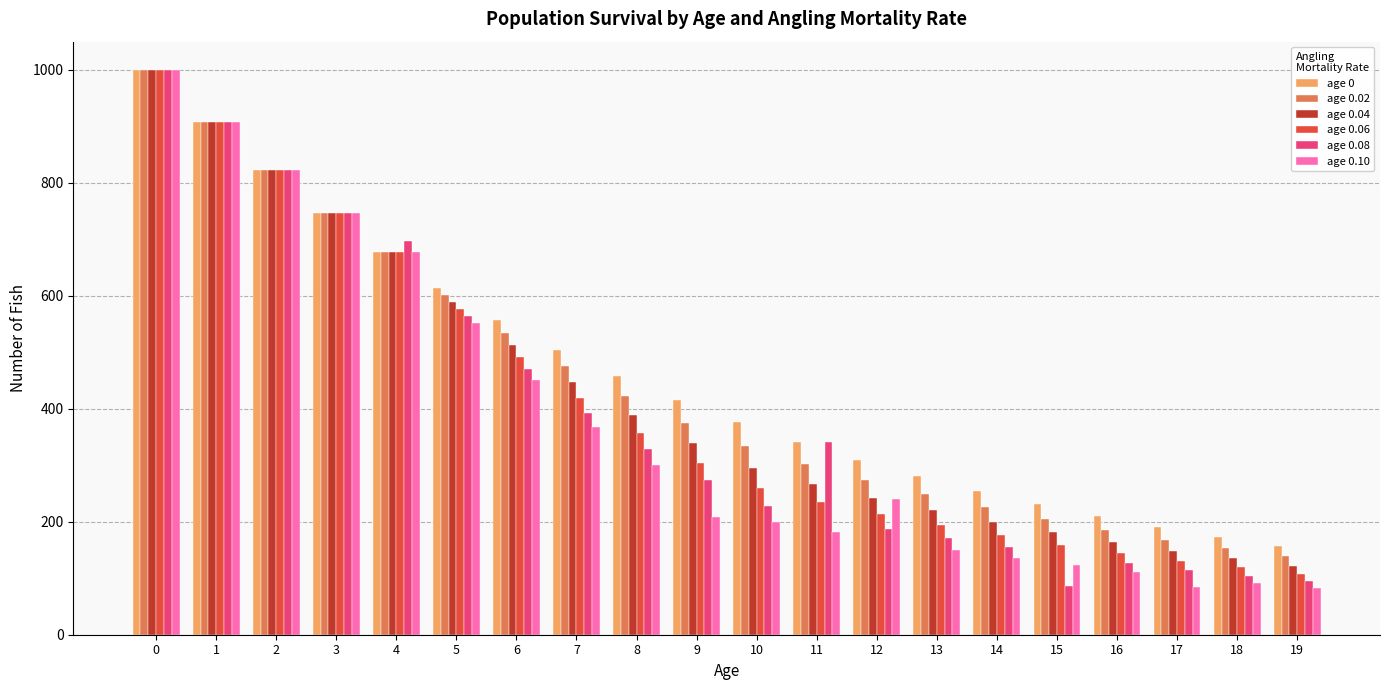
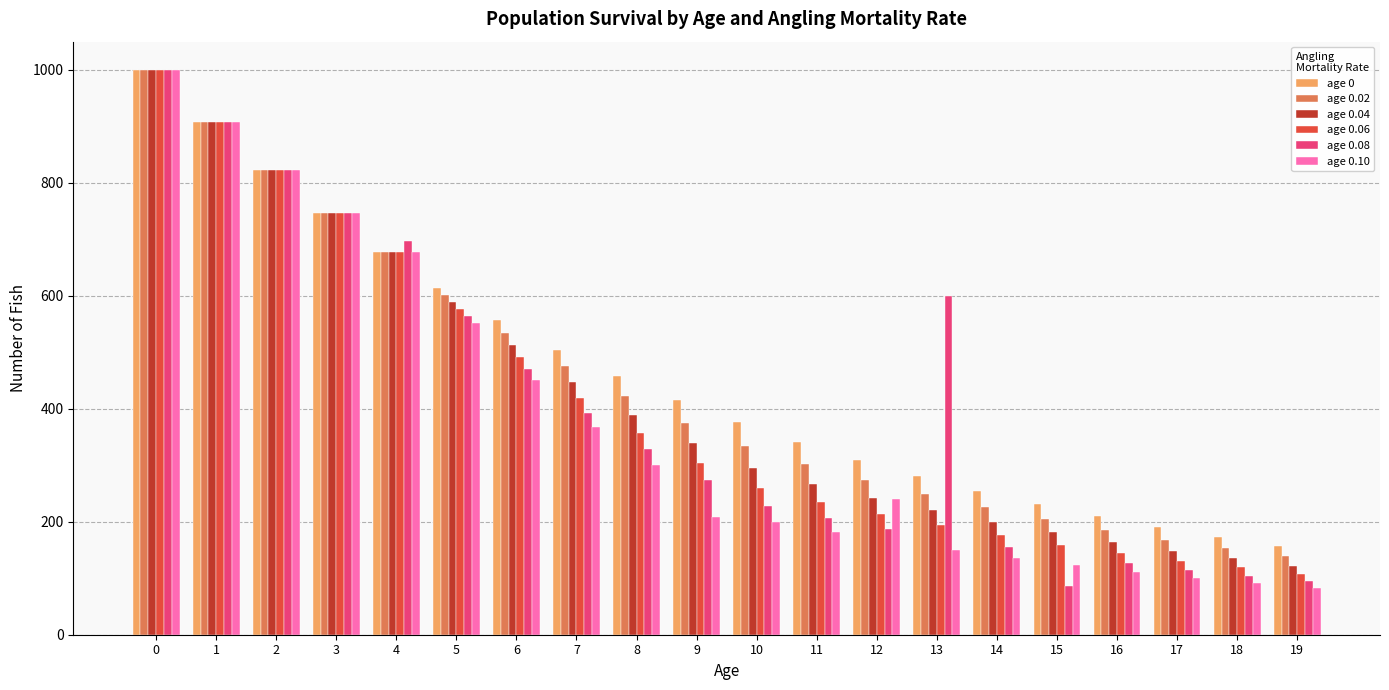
  {
    "age 0.08": {
      "0": 1000,
      "1": 910,
      "2": 820,
      "3": 750,
      "4": 700,
      "5": 560,
      "6": 470,
      "7": 390,
      "8": 330,
      "9": 270,
      "10": 230,
-     "11": 340,
+     "11": 210,
      "12": 190,
-     "13": 170,
+     "13": 600,
      "14": 150,
      "15": 90,
      "16": 130,
      "17": 120,
      "18": 100,
      "19": 90
    },
    "age 0.10": {
      "0": 1000,
      "1": 910,
      "2": 820,
      "3": 750,
      "4": 680,
      "5": 550,
      "6": 450,
      "7": 370,
      "8": 300,
      "9": 210,
      "10": 200,
      "11": 180,
      "12": 240,
      "13": 150,
      "14": 140,
      "15": 120,
      "16": 110,
-     "17": 90,
+     "17": 100,
      "18": 90,
      "19": 80
    }
  }
